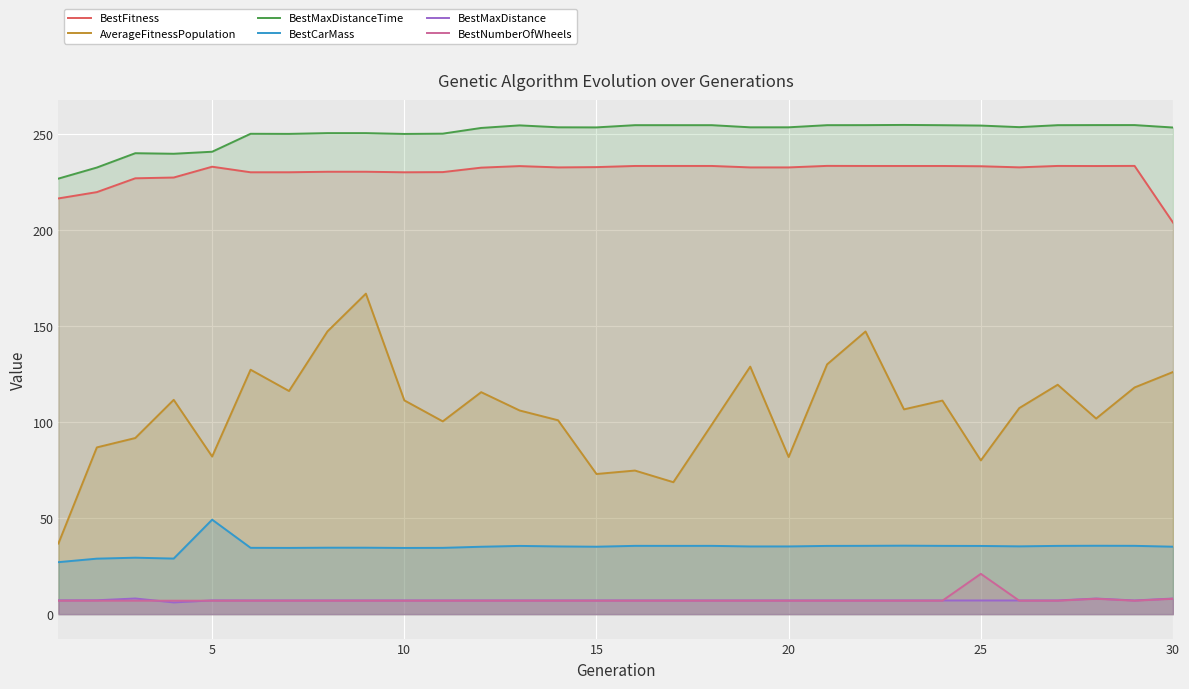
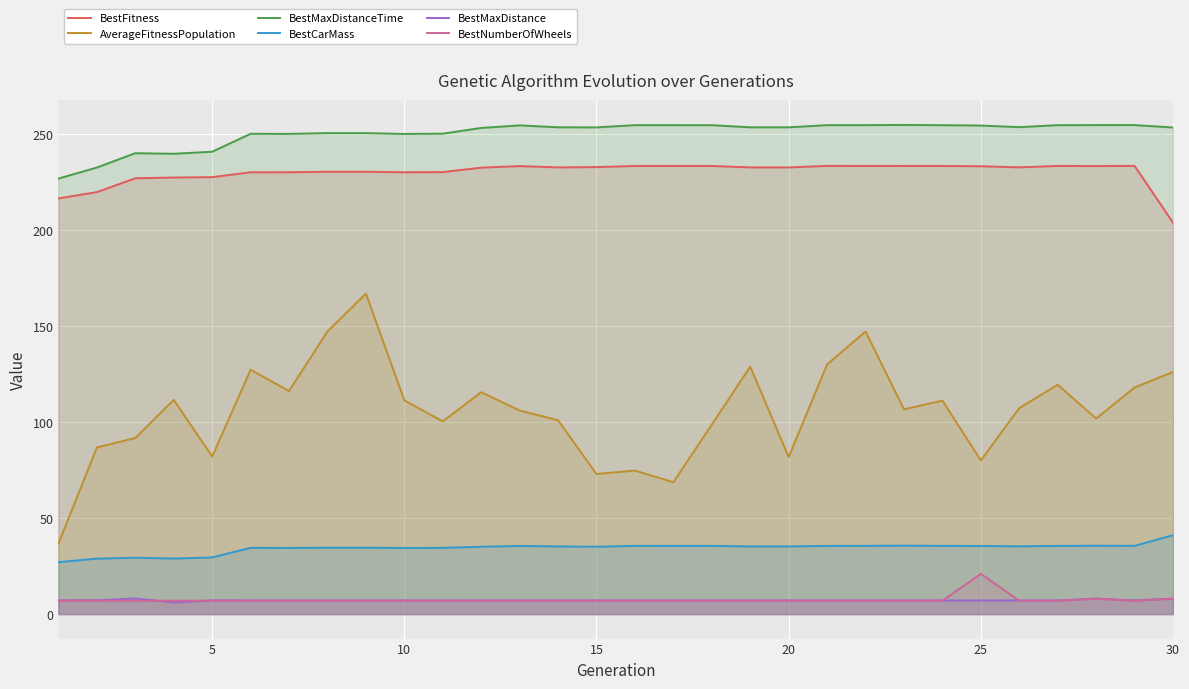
  {
    "BestFitness": {
-     "5": 233,
+     "5": 228,
      "10": 230,
      "15": 233,
      "20": 233,
      "25": 233,
      "30": 204
    },
    "AverageFitnessPopulation": {
      "5": 82,
      "10": 111,
      "15": 73,
      "20": 82,
      "25": 80,
      "30": 126
    },
    "BestMaxDistanceTime": {
      "5": 241,
      "10": 250,
      "15": 254,
      "20": 254,
      "25": 255,
      "30": 254
    },
    "BestCarMass": {
-     "5": 49,
+     "5": 30,
      "10": 34,
      "15": 35,
      "20": 35,
      "25": 36,
-     "30": 35
+     "30": 41
    },
    "BestMaxDistance": {
      "25": 7
    },
    "BestNumberOfWheels": {
      "25": 21
    }
  }
